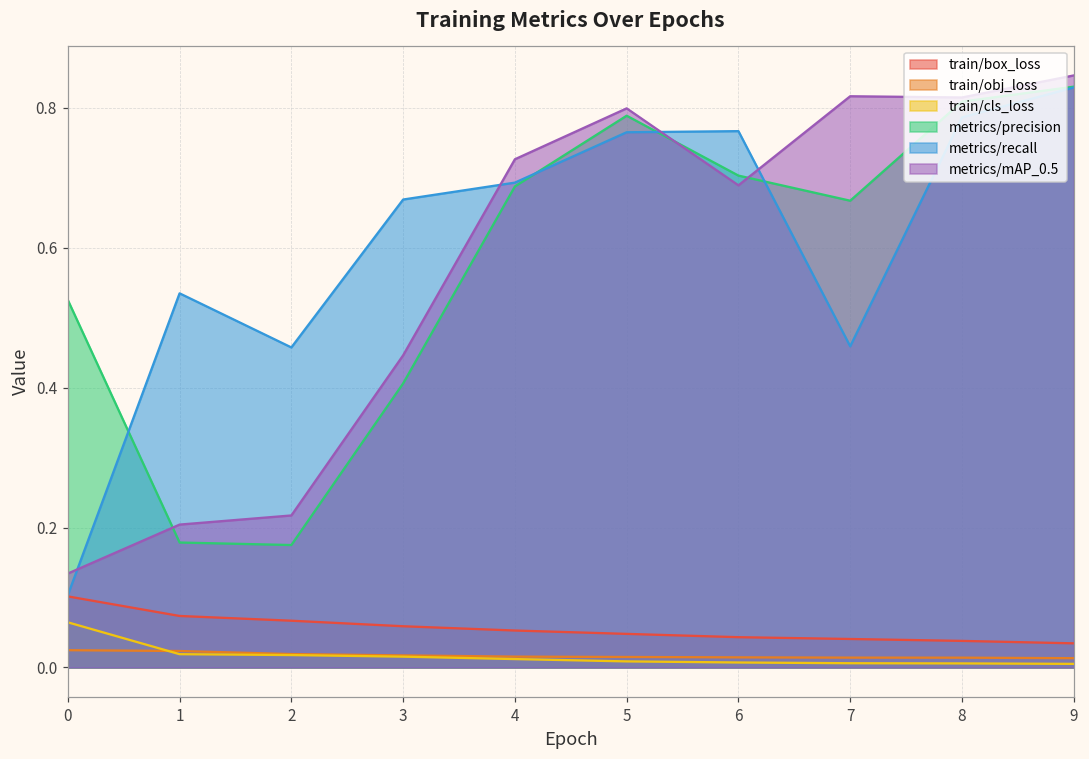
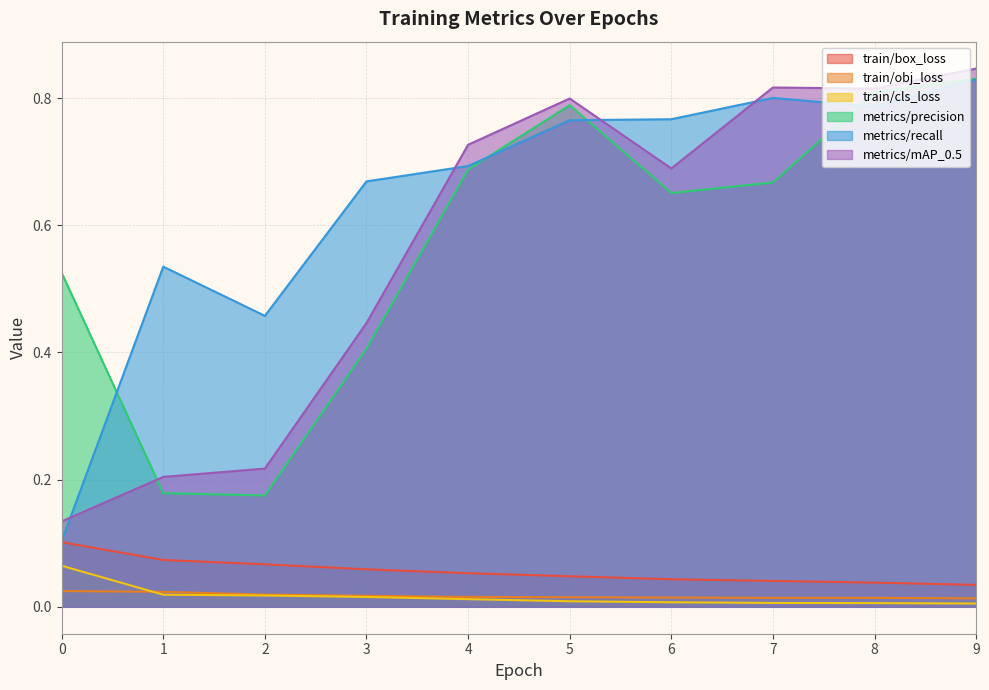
  {
    "train/cls_loss": {
      "0": 0.06,
      "1": 0.02,
      "5": 0.01,
      "6": 0.01,
      "7": 0.01,
      "8": 0.01,
      "9": 0.01
    },
    "metrics/precision": {
      "0": 0.53,
      "1": 0.18,
      "2": 0.18,
      "3": 0.41,
      "4": 0.69,
      "5": 0.79,
-     "6": 0.70,
+     "6": 0.65,
      "7": 0.67
    },
    "metrics/recall": {
      "1": 0.53,
      "2": 0.46,
      "3": 0.67,
      "4": 0.69,
      "5": 0.77,
      "6": 0.77,
-     "7": 0.46
+     "7": 0.80
    },
    "metrics/mAP_0.5": {
      "0": 0.13,
      "1": 0.20,
      "2": 0.22,
      "3": 0.45,
      "4": 0.73,
      "5": 0.80,
      "6": 0.69,
      "7": 0.82,
      "9": 0.85
    }
  }
